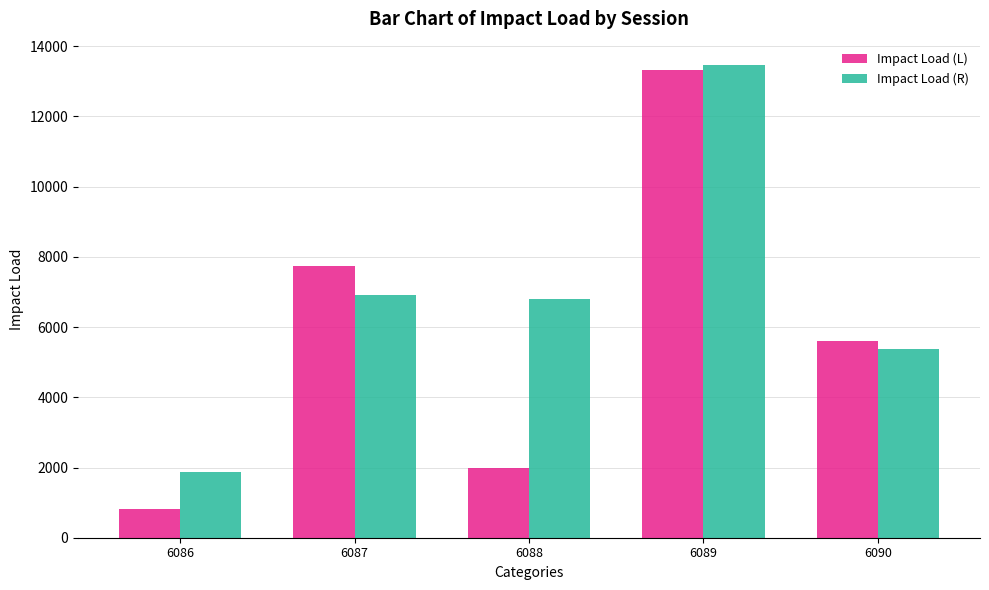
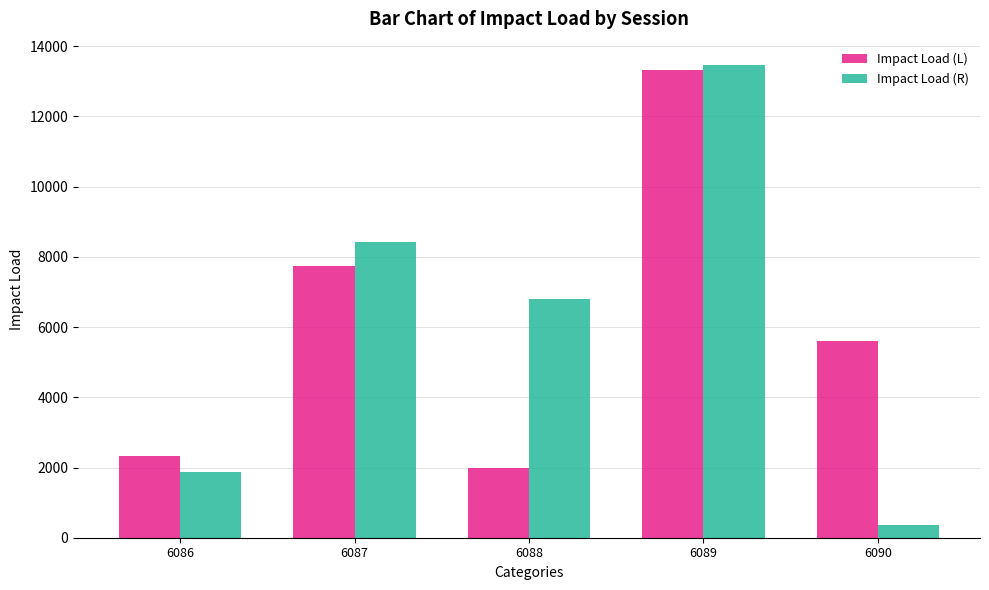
  {
    "Impact Load (L)": {
-     "6086": 800,
+     "6086": 2300,
      "6087": 7800,
      "6088": 2000,
      "6089": 13300,
      "6090": 5600
    },
    "Impact Load (R)": {
      "6086": 1900,
-     "6087": 6900,
+     "6087": 8400,
      "6088": 6800,
      "6089": 13500,
-     "6090": 5400
+     "6090": 300
    }
  }
